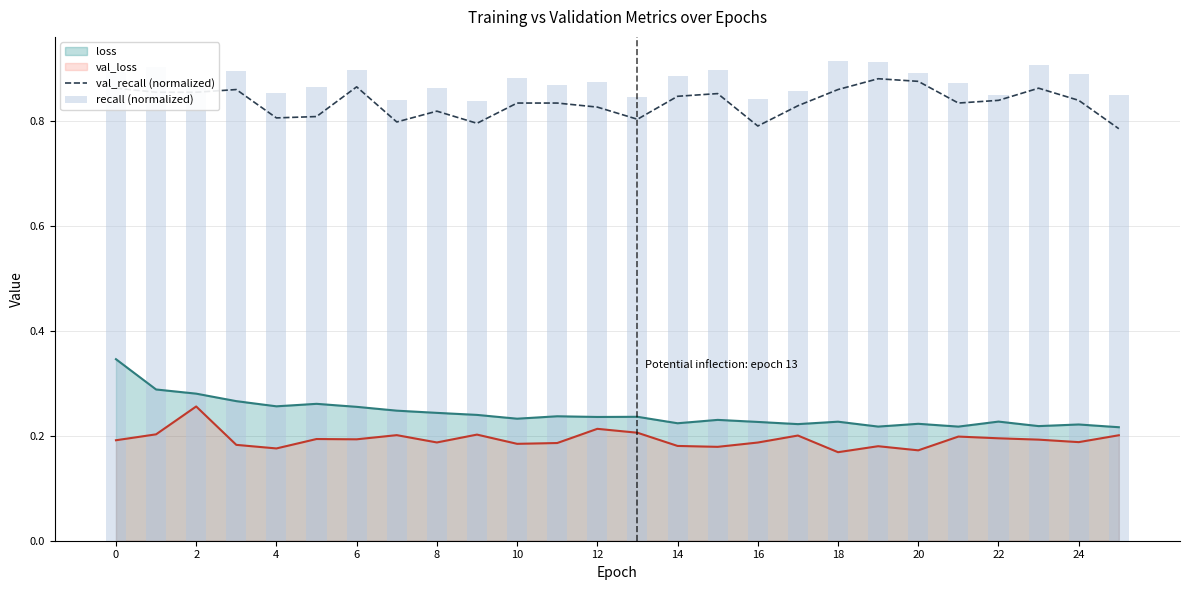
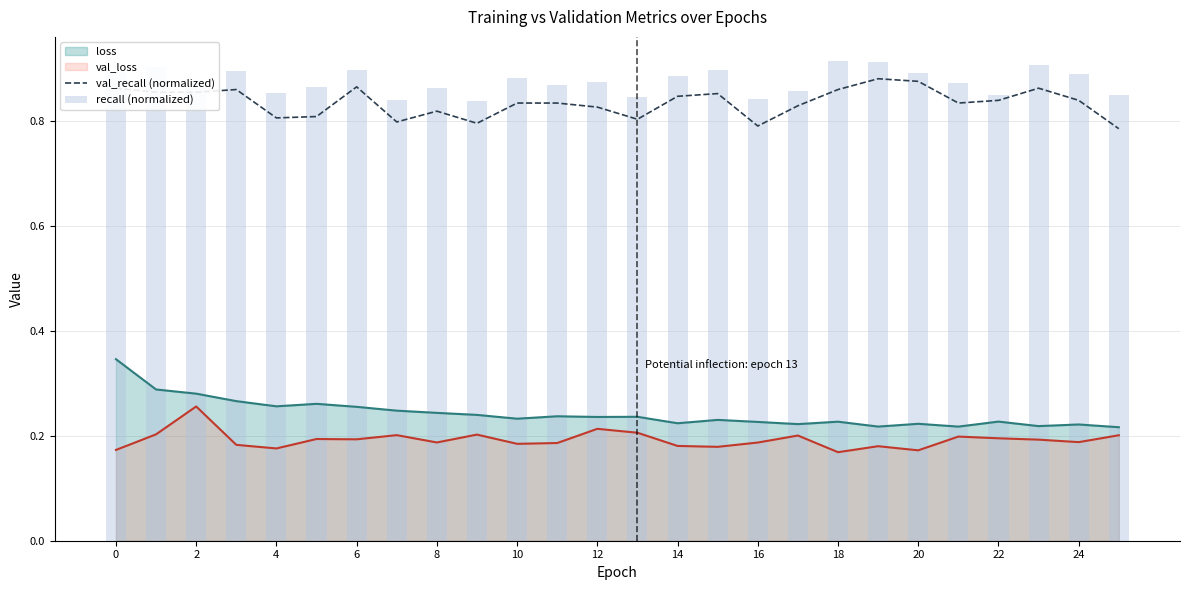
  {
    "val_loss": {
-     "0": 0.19,
+     "0": 0.17,
      "2": 0.26,
      "4": 0.18,
      "6": 0.19,
      "8": 0.19,
      "10": 0.18,
      "12": 0.21,
      "14": 0.18,
      "16": 0.19,
      "18": 0.17,
      "20": 0.17,
      "22": 0.20,
      "24": 0.19
    },
    "val_recall (normalized)": {
      "4": 0.81,
      "6": 0.87,
      "8": 0.82,
      "10": 0.84,
      "12": 0.83,
      "14": 0.85,
      "16": 0.79,
      "18": 0.86,
      "20": 0.88,
      "22": 0.84,
      "24": 0.84
    }
  }
